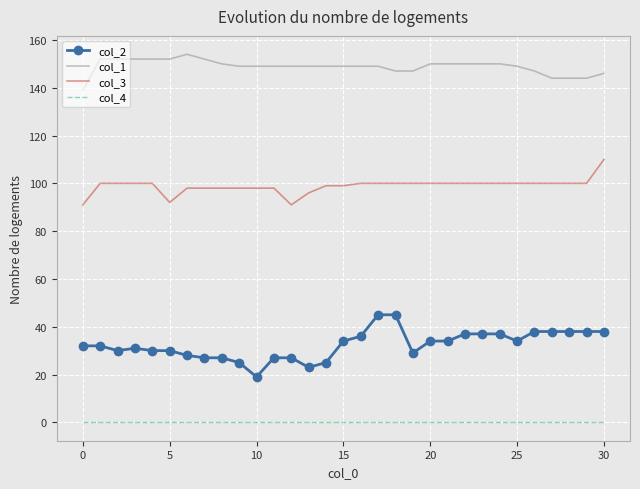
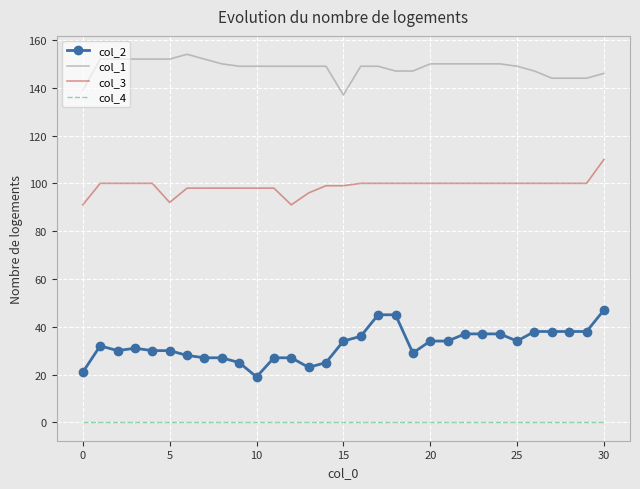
  {
    "col_2": {
-     "0": 32,
+     "0": 21,
      "5": 30,
      "10": 19,
      "15": 34,
      "20": 34,
      "25": 34,
-     "30": 38
+     "30": 47
    },
    "col_1": {
      "5": 152,
      "10": 149,
-     "15": 149,
+     "15": 137,
      "20": 150,
      "25": 149,
      "30": 146
    },
    "col_3": {
      "0": 91,
      "5": 92,
      "10": 98,
      "15": 99,
      "20": 100,
      "25": 100,
      "30": 110
    },
    "col_4": {
      "0": 0,
      "5": 0,
      "10": 0,
      "15": 0,
      "20": 0,
      "25": 0,
      "30": 0
    }
  }
